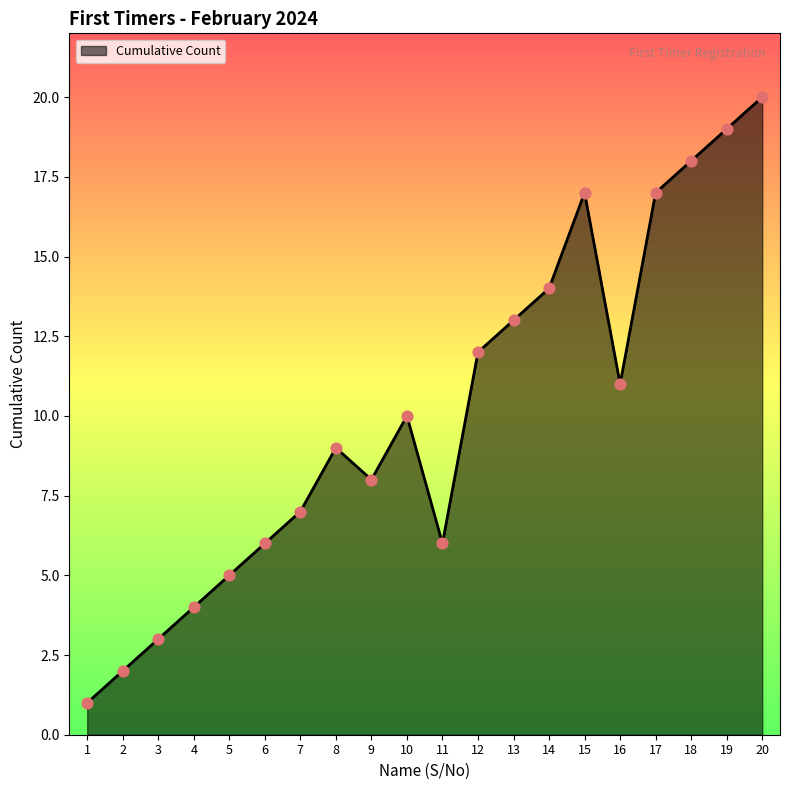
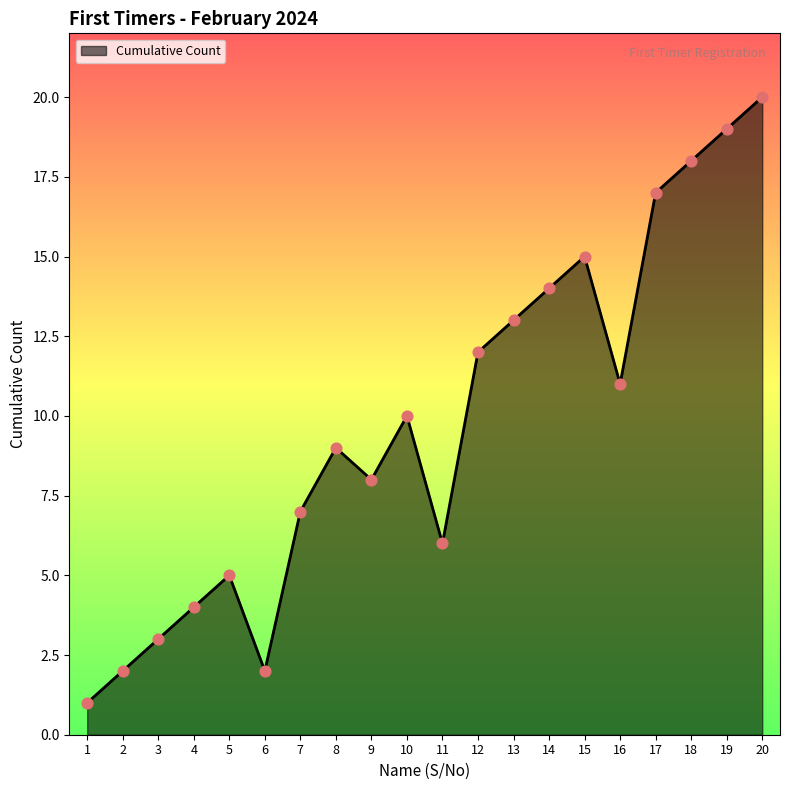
  {
    "1": 1,
    "2": 2,
    "3": 3,
    "4": 4,
    "5": 5,
-   "6": 6,
+   "6": 2,
    "7": 7,
    "8": 9,
    "9": 8,
    "10": 10,
    "11": 6,
    "12": 12,
    "13": 13,
    "14": 14,
-   "15": 17,
+   "15": 15,
    "16": 11,
    "17": 17,
    "18": 18,
    "19": 19,
    "20": 20
  }
